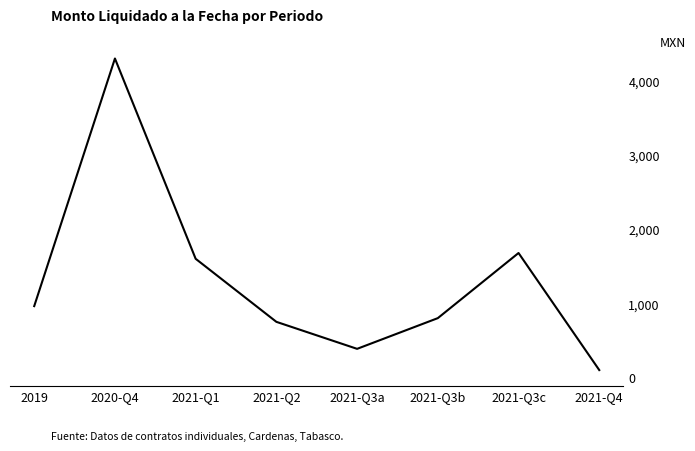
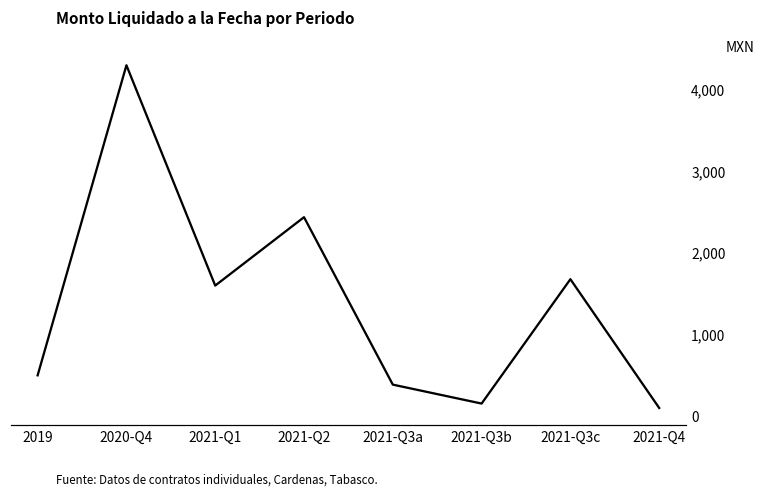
  {
-   "2019": "1,000",
+   "2019": "500",
    "2020-Q4": "4,300",
    "2021-Q1": "1,600",
-   "2021-Q2": "800",
+   "2021-Q2": "2,400",
    "2021-Q3a": "400",
-   "2021-Q3b": "800",
+   "2021-Q3b": "200",
    "2021-Q3c": "1,700",
    "2021-Q4": "100"
  }
